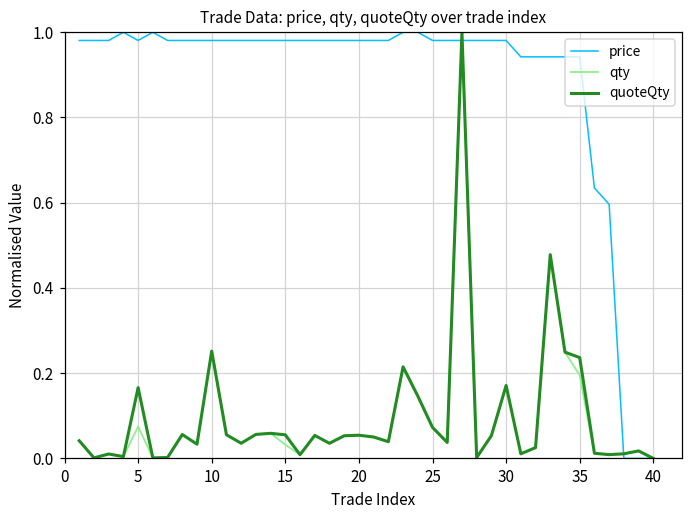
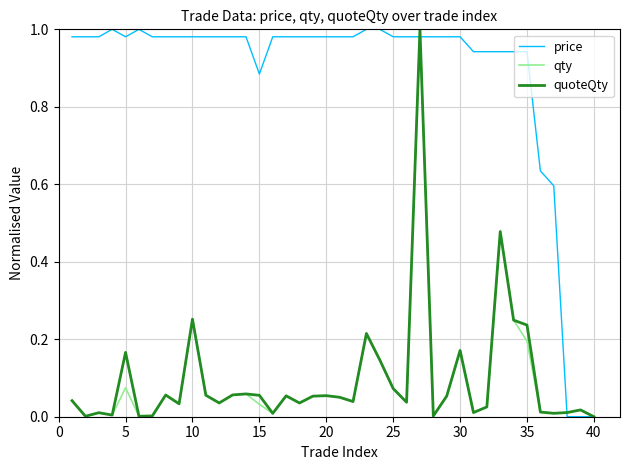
  {
    "price": {
      "5": 0.98,
      "10": 0.98,
-     "15": 0.98,
+     "15": 0.88,
      "20": 0.98,
      "25": 0.98,
      "30": 0.98
    },
    "qty": {
      "5": 0.07,
      "15": 0.03,
      "35": 0.20
    },
    "quoteQty": {
      "5": 0.17,
      "15": 0.06,
      "35": 0.24
    }
  }
